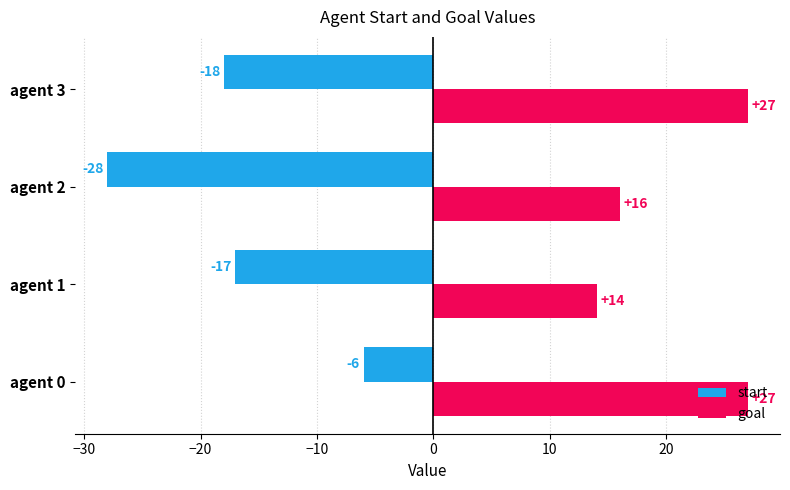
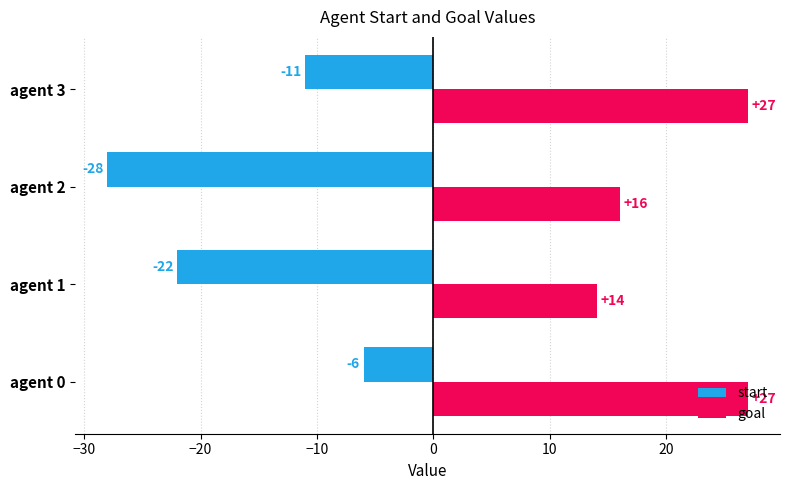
  {
    "start": {
-     "agent 3": "-18",
+     "agent 3": "-11",
      "agent 2": "-28",
-     "agent 1": "-17",
+     "agent 1": "-22",
      "agent 0": "-6"
    },
    "goal": {
      "agent 3": "+27",
      "agent 2": "+16",
      "agent 1": "+14",
      "agent 0": "+27"
    }
  }
